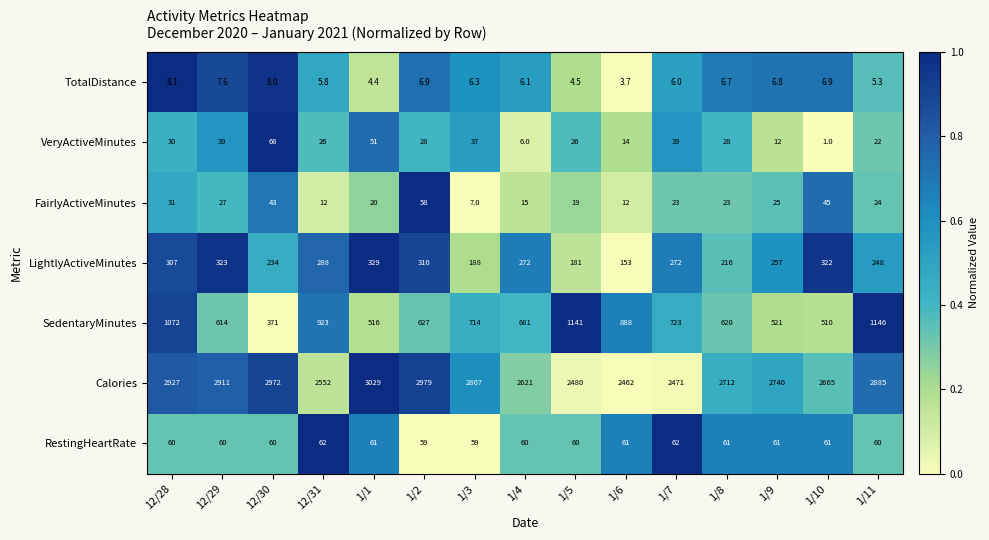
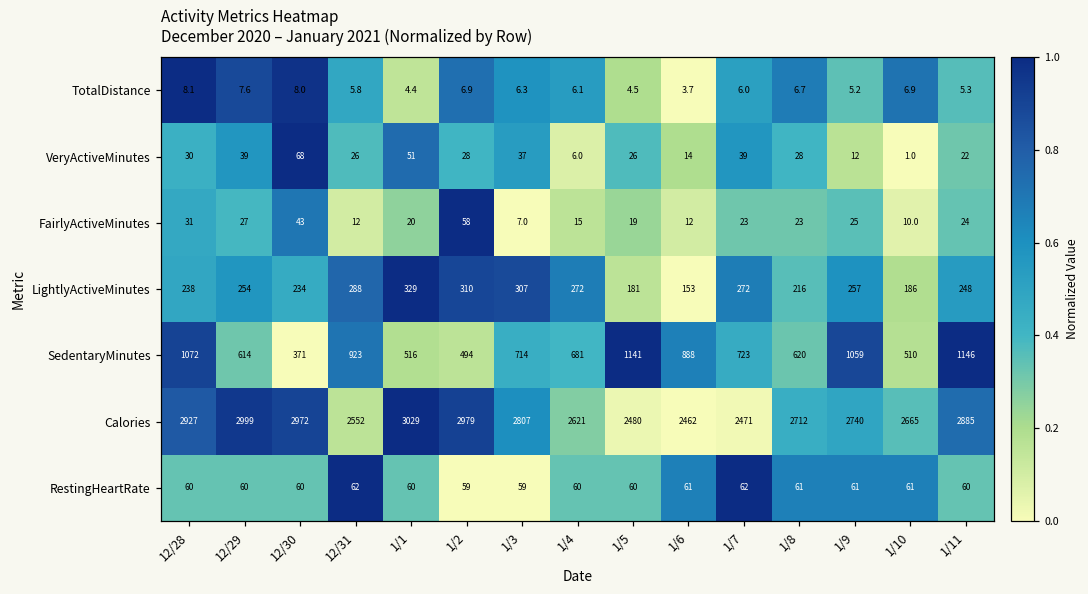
  {
    "TotalDistance": {
      "12/28": 8.1,
      "12/29": 7.6,
      "12/30": 8.0,
      "12/31": 5.8,
      "1/1": 4.4,
      "1/2": 6.9,
      "1/3": 6.3,
      "1/4": 6.1,
      "1/5": 4.5,
      "1/6": 3.7,
      "1/7": 6.0,
      "1/8": 6.7,
-     "1/9": 6.8,
+     "1/9": 5.2,
      "1/10": 6.9,
      "1/11": 5.3
    },
    "VeryActiveMinutes": {
      "12/28": 30,
      "12/29": 39,
      "12/30": 68,
      "12/31": 26,
      "1/1": 51,
      "1/2": 28,
      "1/3": 37,
      "1/4": 6.0,
      "1/5": 26,
      "1/6": 14,
      "1/7": 39,
      "1/8": 28,
      "1/9": 12,
      "1/10": 1.0,
      "1/11": 22
    },
    "FairlyActiveMinutes": {
      "12/28": 31,
      "12/29": 27,
      "12/30": 43,
      "12/31": 12,
      "1/1": 20,
      "1/2": 58,
      "1/3": 7.0,
      "1/4": 15,
      "1/5": 19,
      "1/6": 12,
      "1/7": 23,
      "1/8": 23,
      "1/9": 25,
-     "1/10": 45,
+     "1/10": 10.0,
      "1/11": 24
    },
    "LightlyActiveMinutes": {
-     "12/28": 307,
-     "12/29": 323,
+     "12/28": 238,
+     "12/29": 254,
      "12/30": 234,
      "12/31": 288,
      "1/1": 329,
      "1/2": 310,
-     "1/3": 188,
+     "1/3": 307,
      "1/4": 272,
      "1/5": 181,
      "1/6": 153,
      "1/7": 272,
      "1/8": 216,
      "1/9": 257,
-     "1/10": 322,
+     "1/10": 186,
      "1/11": 248
    },
    "SedentaryMinutes": {
      "12/28": 1072,
      "12/29": 614,
      "12/30": 371,
      "12/31": 923,
      "1/1": 516,
-     "1/2": 627,
+     "1/2": 494,
      "1/3": 714,
      "1/4": 681,
      "1/5": 1141,
      "1/6": 888,
      "1/7": 723,
      "1/8": 620,
-     "1/9": 521,
+     "1/9": 1059,
      "1/10": 510,
      "1/11": 1146
    },
    "Calories": {
      "12/28": 2927,
-     "12/29": 2911,
+     "12/29": 2999,
      "12/30": 2972,
      "12/31": 2552,
      "1/1": 3029,
      "1/2": 2979,
      "1/3": 2807,
      "1/4": 2621,
      "1/5": 2480,
      "1/6": 2462,
      "1/7": 2471,
      "1/8": 2712,
      "1/9": 2740,
      "1/10": 2665,
      "1/11": 2885
    },
    "RestingHeartRate": {
      "12/28": 60,
      "12/29": 60,
      "12/30": 60,
      "12/31": 62,
-     "1/1": 61,
+     "1/1": 60,
      "1/2": 59,
      "1/3": 59,
      "1/4": 60,
      "1/5": 60,
      "1/6": 61,
      "1/7": 62,
      "1/8": 61,
      "1/9": 61,
      "1/10": 61,
      "1/11": 60
    }
  }
